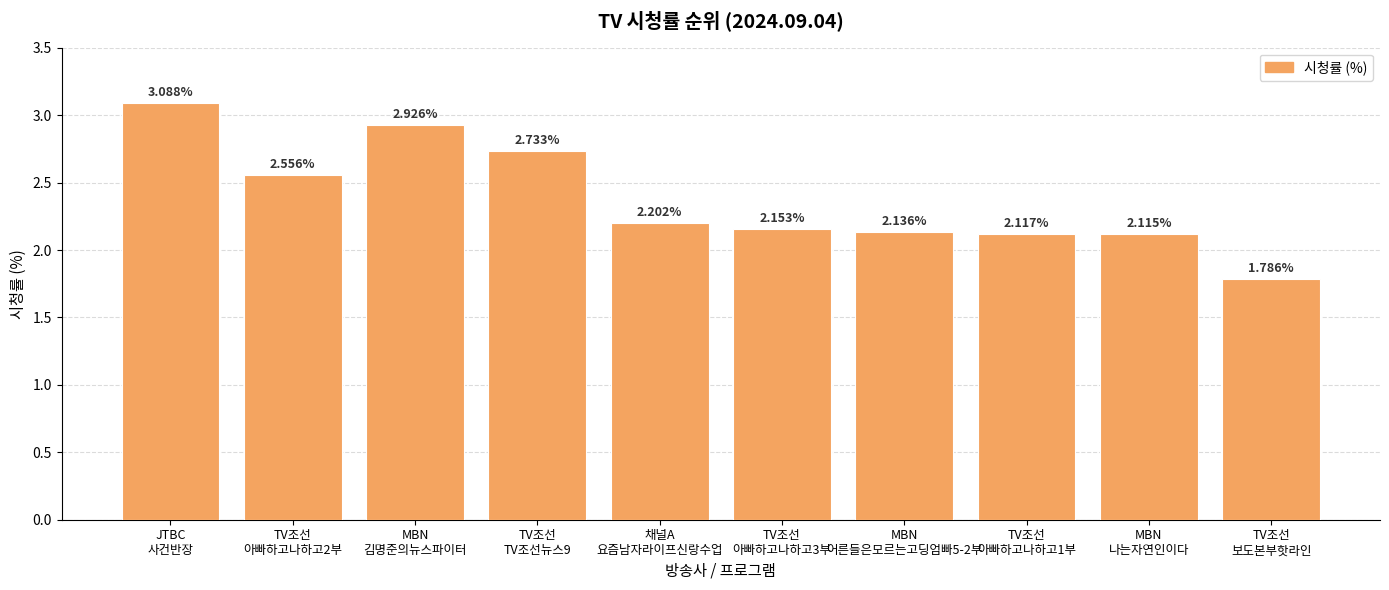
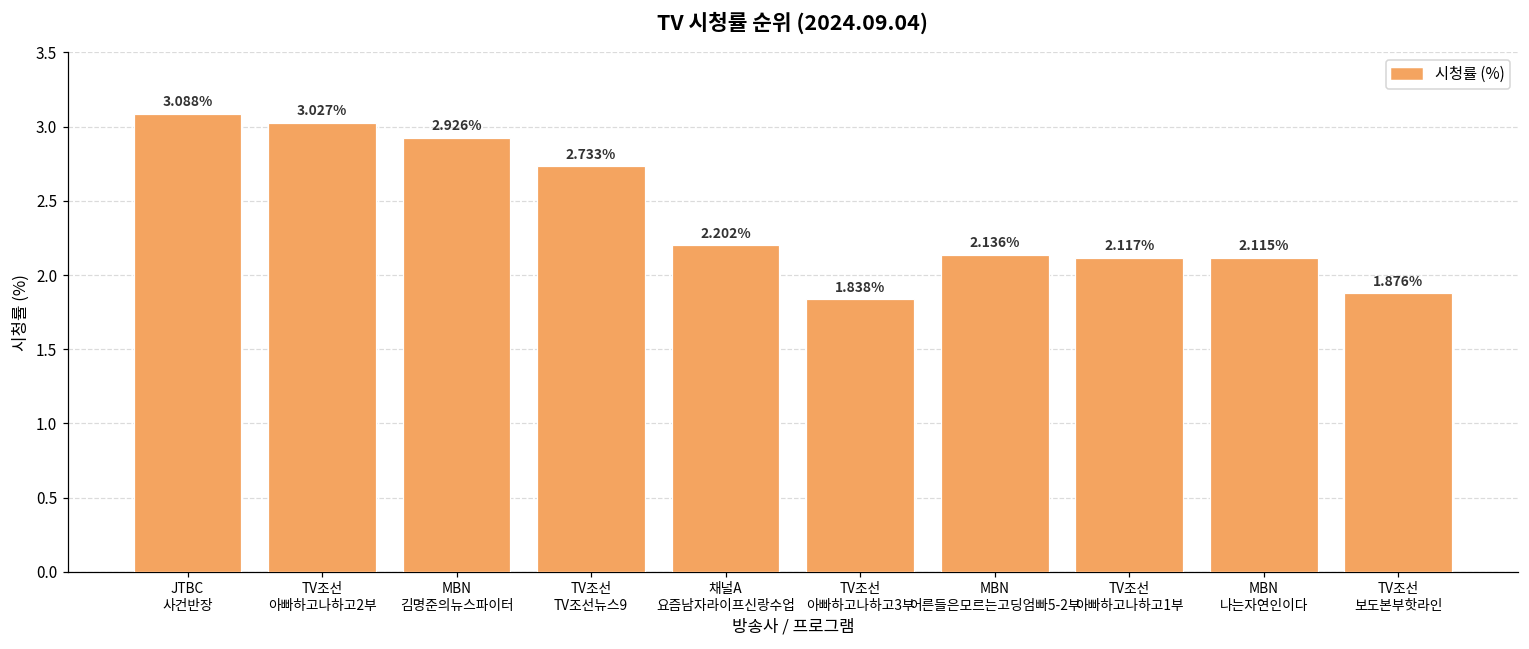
  {
    "JTBC 사건반장": "3.088%",
-   "TV조선 아빠하고나하고2부": "2.556%",
+   "TV조선 아빠하고나하고2부": "3.027%",
    "MBN 김명준의뉴스파이터": "2.926%",
    "TV조선 TV조선뉴스9": "2.733%",
    "채널A 요즘남자라이프신랑수업": "2.202%",
-   "TV조선 아빠하고나하고3부": "2.153%",
+   "TV조선 아빠하고나하고3부": "1.838%",
    "MBN 어른들은모르는고딩엄빠5-2부": "2.136%",
    "TV조선 아빠하고나하고1부": "2.117%",
    "MBN 나는자연인이다": "2.115%",
-   "TV조선 보도본부핫라인": "1.786%"
+   "TV조선 보도본부핫라인": "1.876%"
  }
